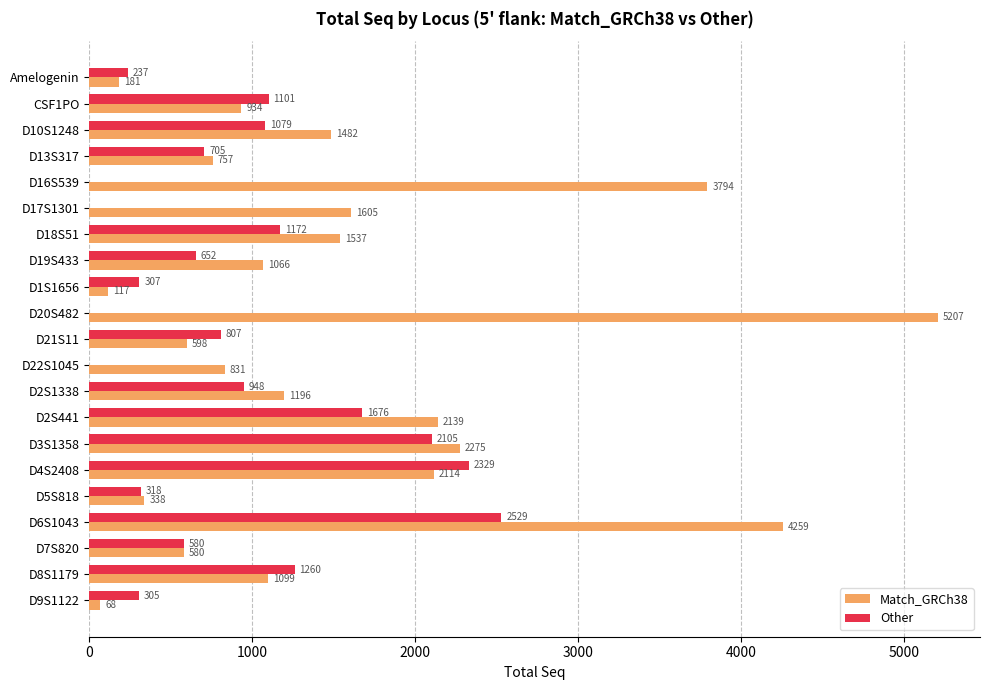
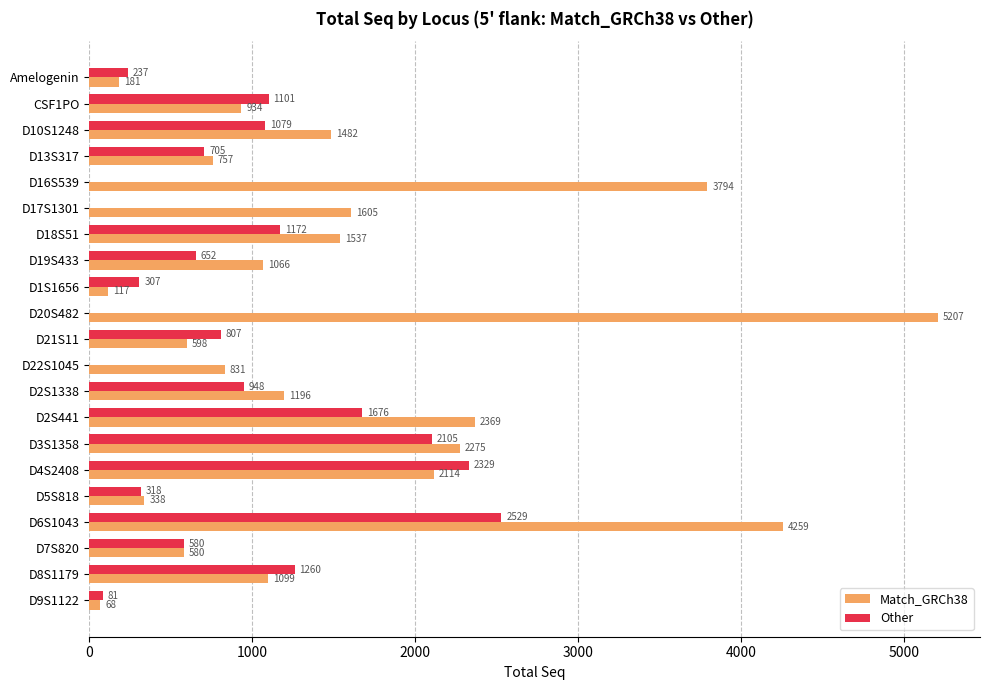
  {
    "Match_GRCh38": {
      "Amelogenin": 181,
      "CSF1PO": 934,
      "D10S1248": 1482,
      "D13S317": 757,
      "D16S539": 3794,
      "D17S1301": 1605,
      "D18S51": 1537,
      "D19S433": 1066,
      "D1S1656": 117,
      "D20S482": 5207,
      "D21S11": 598,
      "D22S1045": 831,
      "D2S1338": 1196,
-     "D2S441": 2139,
+     "D2S441": 2369,
      "D3S1358": 2275,
      "D4S2408": 2114,
      "D5S818": 338,
      "D6S1043": 4259,
      "D7S820": 580,
      "D8S1179": 1099,
      "D9S1122": 68
    },
    "Other": {
      "Amelogenin": 237,
      "CSF1PO": 1101,
      "D10S1248": 1079,
      "D13S317": 705,
      "D18S51": 1172,
      "D19S433": 652,
      "D1S1656": 307,
      "D21S11": 807,
      "D2S1338": 948,
      "D2S441": 1676,
      "D3S1358": 2105,
      "D4S2408": 2329,
      "D5S818": 318,
      "D6S1043": 2529,
      "D7S820": 580,
      "D8S1179": 1260,
-     "D9S1122": 305
+     "D9S1122": 81
    }
  }
